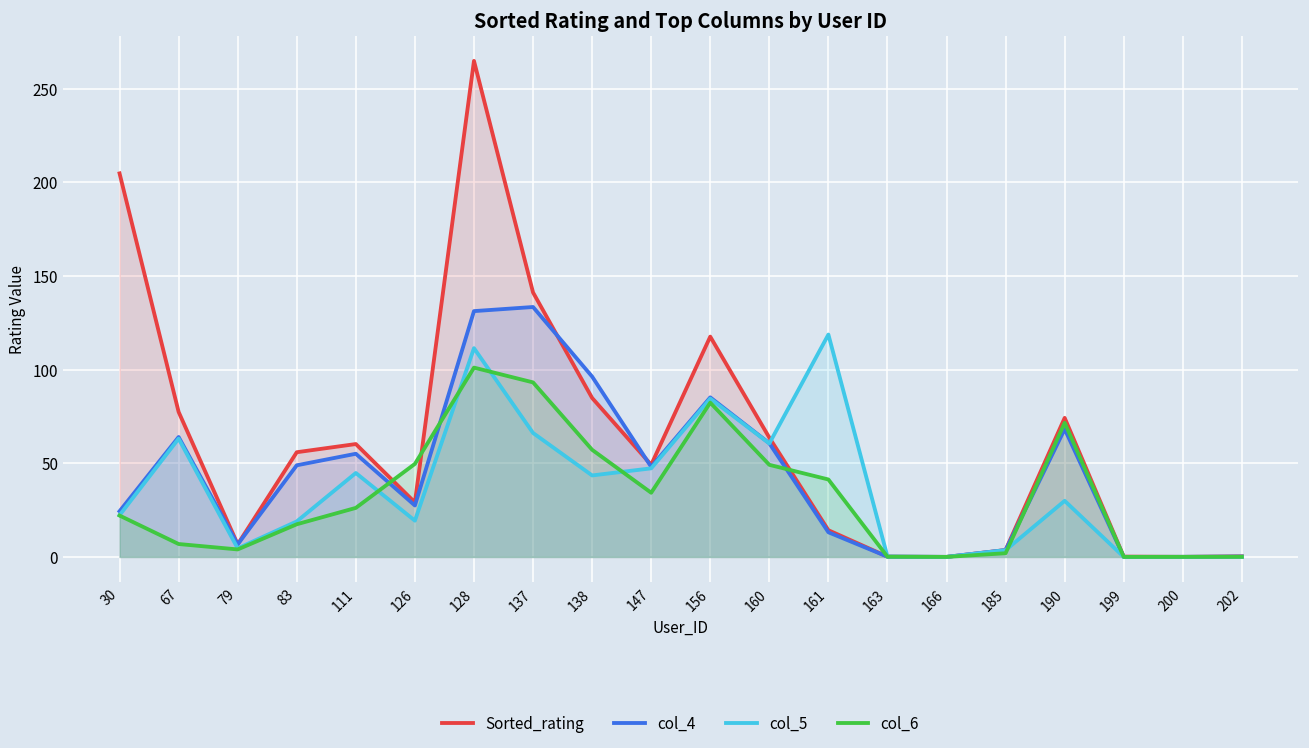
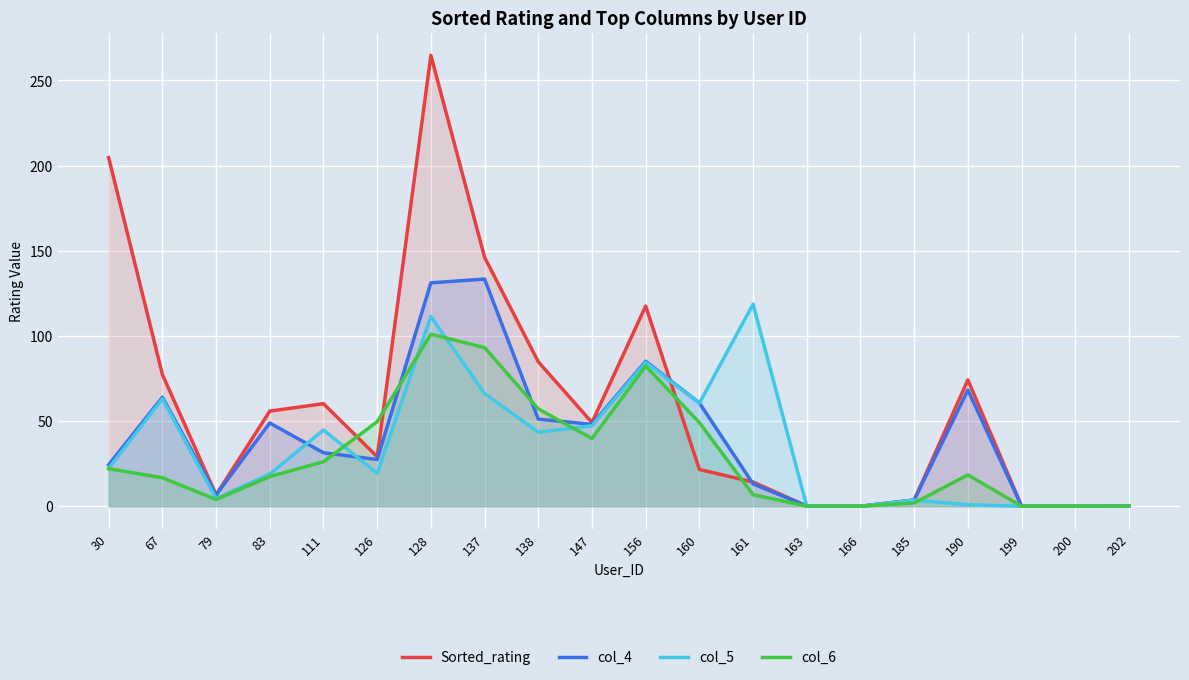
  {
    "Sorted_rating": {
      "30": 205,
      "67": 77,
      "83": 56,
      "111": 60,
      "126": 29,
      "128": 265,
-     "137": 141,
+     "137": 146,
      "138": 85,
      "156": 118,
-     "160": 64,
+     "160": 22,
      "190": 74
    },
    "col_4": {
      "30": 24,
      "83": 49,
-     "111": 55,
+     "111": 31,
      "126": 27,
      "128": 131,
      "137": 133,
-     "138": 96,
+     "138": 51,
      "190": 68
    },
    "col_5": {
      "83": 19,
      "111": 45,
      "126": 19,
      "128": 111,
      "137": 66,
      "138": 43,
      "161": 119,
-     "190": 30
+     "190": 1
    },
    "col_6": {
-     "67": 7,
+     "67": 17,
      "83": 17,
      "111": 26,
      "126": 50,
      "128": 101,
      "137": 93,
      "138": 57,
-     "147": 34,
+     "147": 40,
      "156": 82,
      "160": 49,
-     "161": 41,
+     "161": 7,
      "185": 2,
-     "190": 72
+     "190": 18
    }
  }
